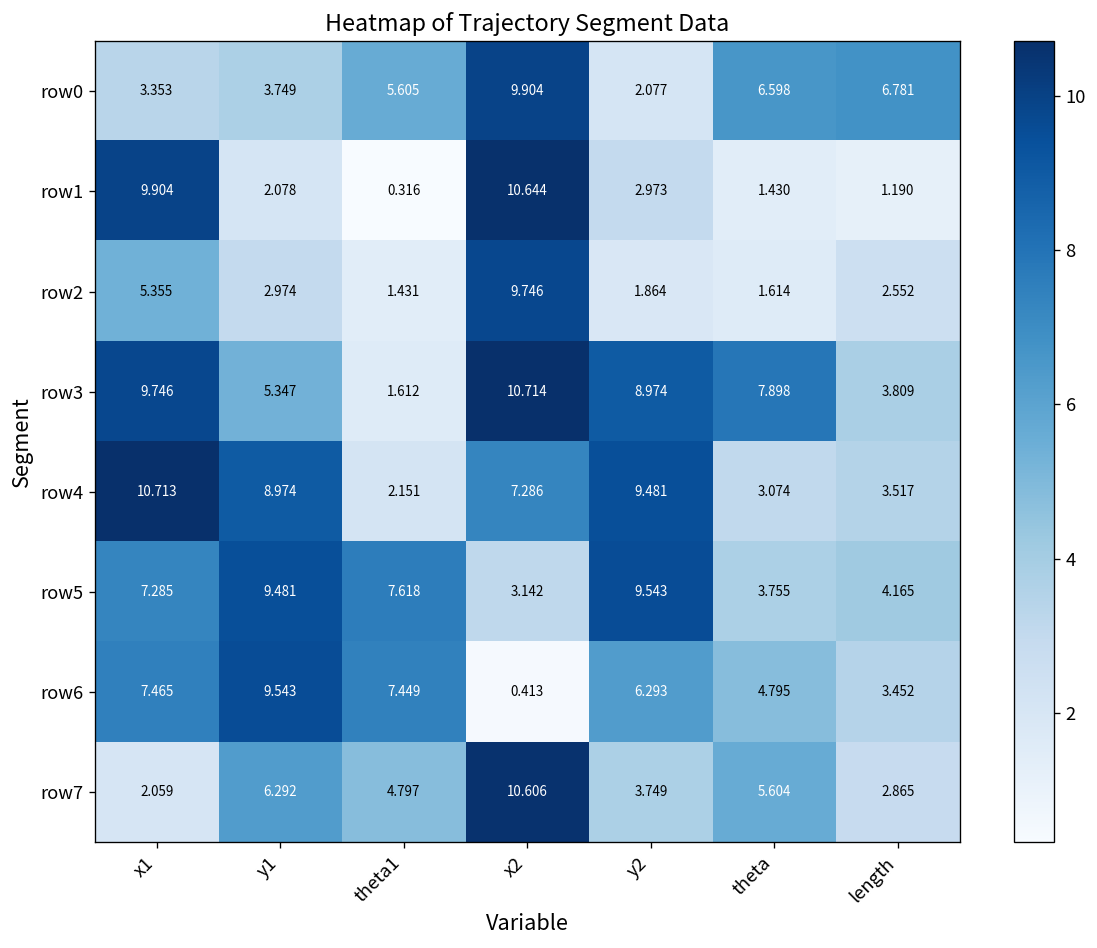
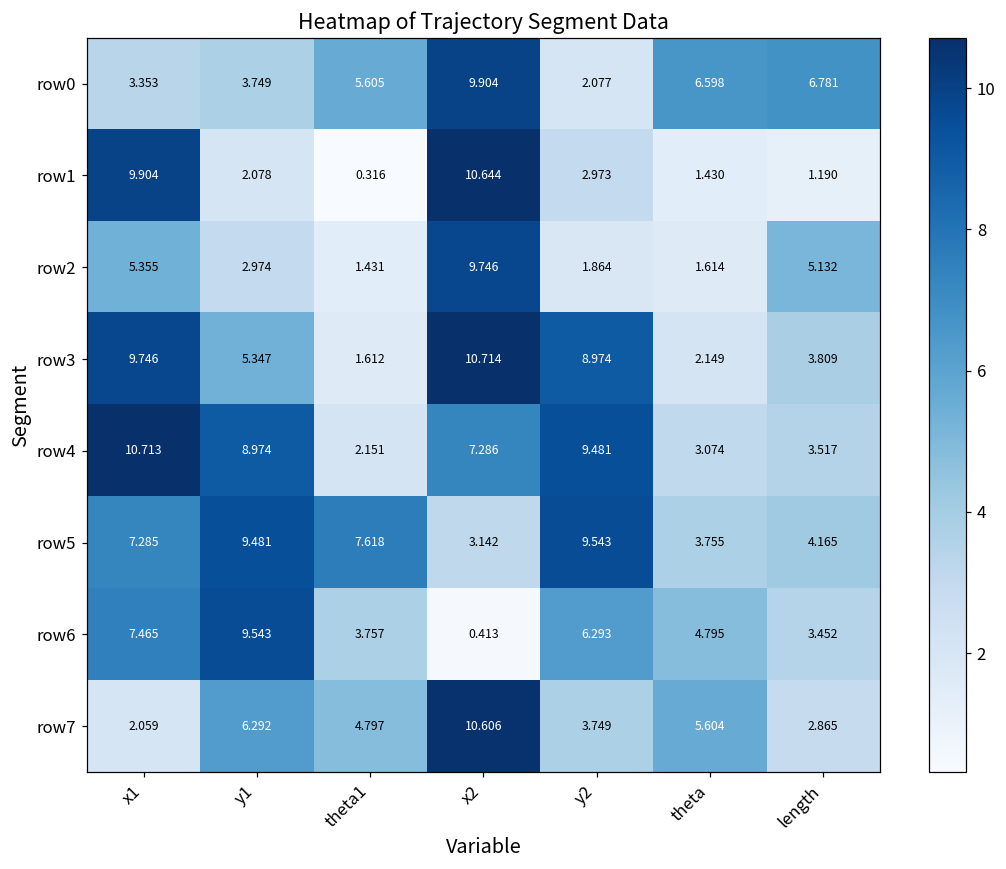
  {
    "row0": {
      "x1": 3.353,
      "y1": 3.749,
      "theta1": 5.605,
      "x2": 9.904,
      "y2": 2.077,
      "theta": 6.598,
      "length": 6.781
    },
    "row1": {
      "x1": 9.904,
      "y1": 2.078,
      "theta1": 0.316,
      "x2": 10.644,
      "y2": 2.973,
      "theta": 1.430,
      "length": 1.190
    },
    "row2": {
      "x1": 5.355,
      "y1": 2.974,
      "theta1": 1.431,
      "x2": 9.746,
      "y2": 1.864,
      "theta": 1.614,
-     "length": 2.552
+     "length": 5.132
    },
    "row3": {
      "x1": 9.746,
      "y1": 5.347,
      "theta1": 1.612,
      "x2": 10.714,
      "y2": 8.974,
-     "theta": 7.898,
+     "theta": 2.149,
      "length": 3.809
    },
    "row4": {
      "x1": 10.713,
      "y1": 8.974,
      "theta1": 2.151,
      "x2": 7.286,
      "y2": 9.481,
      "theta": 3.074,
      "length": 3.517
    },
    "row5": {
      "x1": 7.285,
      "y1": 9.481,
      "theta1": 7.618,
      "x2": 3.142,
      "y2": 9.543,
      "theta": 3.755,
      "length": 4.165
    },
    "row6": {
      "x1": 7.465,
      "y1": 9.543,
-     "theta1": 7.449,
+     "theta1": 3.757,
      "x2": 0.413,
      "y2": 6.293,
      "theta": 4.795,
      "length": 3.452
    },
    "row7": {
      "x1": 2.059,
      "y1": 6.292,
      "theta1": 4.797,
      "x2": 10.606,
      "y2": 3.749,
      "theta": 5.604,
      "length": 2.865
    }
  }
